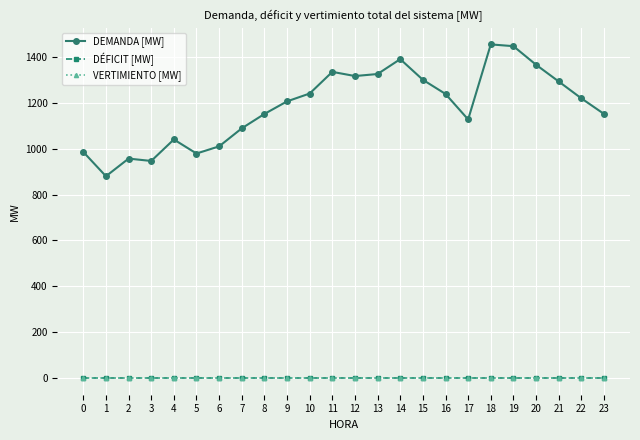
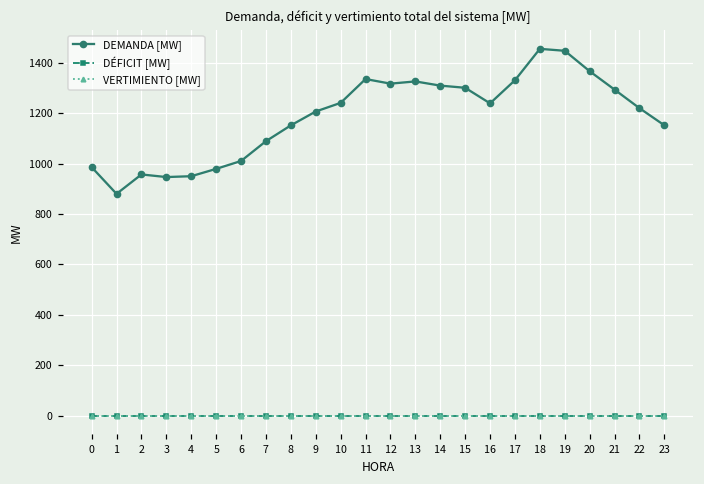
  {
    "DEMANDA [MW]": {
      "0": 990,
      "1": 880,
      "2": 960,
      "3": 950,
-     "4": 1040,
+     "4": 950,
      "5": 980,
      "6": 1010,
      "7": 1090,
      "8": 1150,
      "9": 1210,
      "10": 1240,
      "11": 1330,
      "12": 1320,
      "13": 1330,
-     "14": 1390,
+     "14": 1310,
      "15": 1300,
      "16": 1240,
-     "17": 1130,
+     "17": 1330,
      "18": 1450,
      "19": 1450,
      "20": 1370,
      "21": 1290,
      "22": 1220,
      "23": 1150
    },
    "VERTIMIENTO [MW]": {
      "0": 0,
      "1": 0,
      "2": 0,
      "3": 0,
      "4": 0,
      "5": 0,
      "6": 0,
      "7": 0,
      "8": 0,
      "9": 0,
      "10": 0,
      "11": 0,
      "12": 0,
      "13": 0,
      "14": 0,
      "15": 0,
      "16": 0,
      "17": 0,
      "18": 0,
      "19": 0,
      "20": 0,
      "21": 0,
      "22": 0,
      "23": 0
    }
  }
